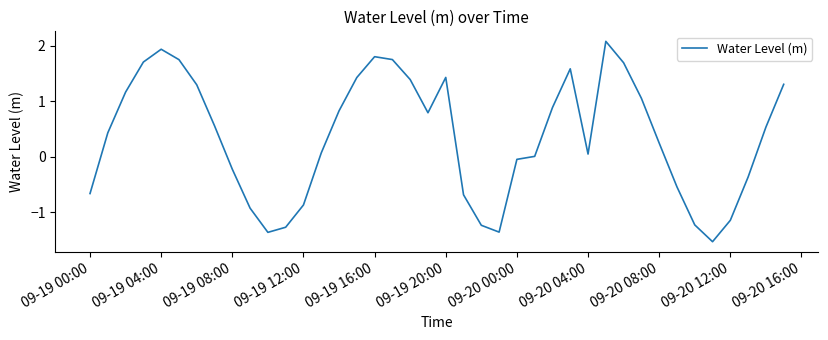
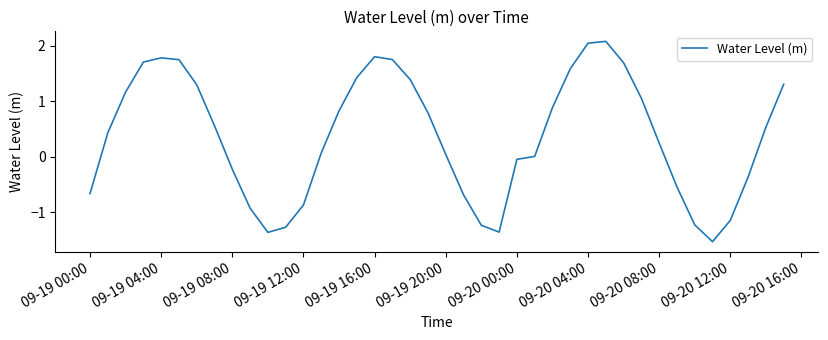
  {
    "09-19 00:00": -0.7,
-   "09-19 04:00": 1.9,
+   "09-19 04:00": 1.8,
    "09-19 08:00": -0.2,
    "09-19 12:00": -0.9,
    "09-19 16:00": 1.8,
-   "09-19 20:00": 1.4,
+   "09-19 20:00": 0.0,
    "09-20 00:00": 0.0,
-   "09-20 04:00": 0.0,
+   "09-20 04:00": 2.0,
    "09-20 08:00": 0.2,
    "09-20 12:00": -1.1
  }
